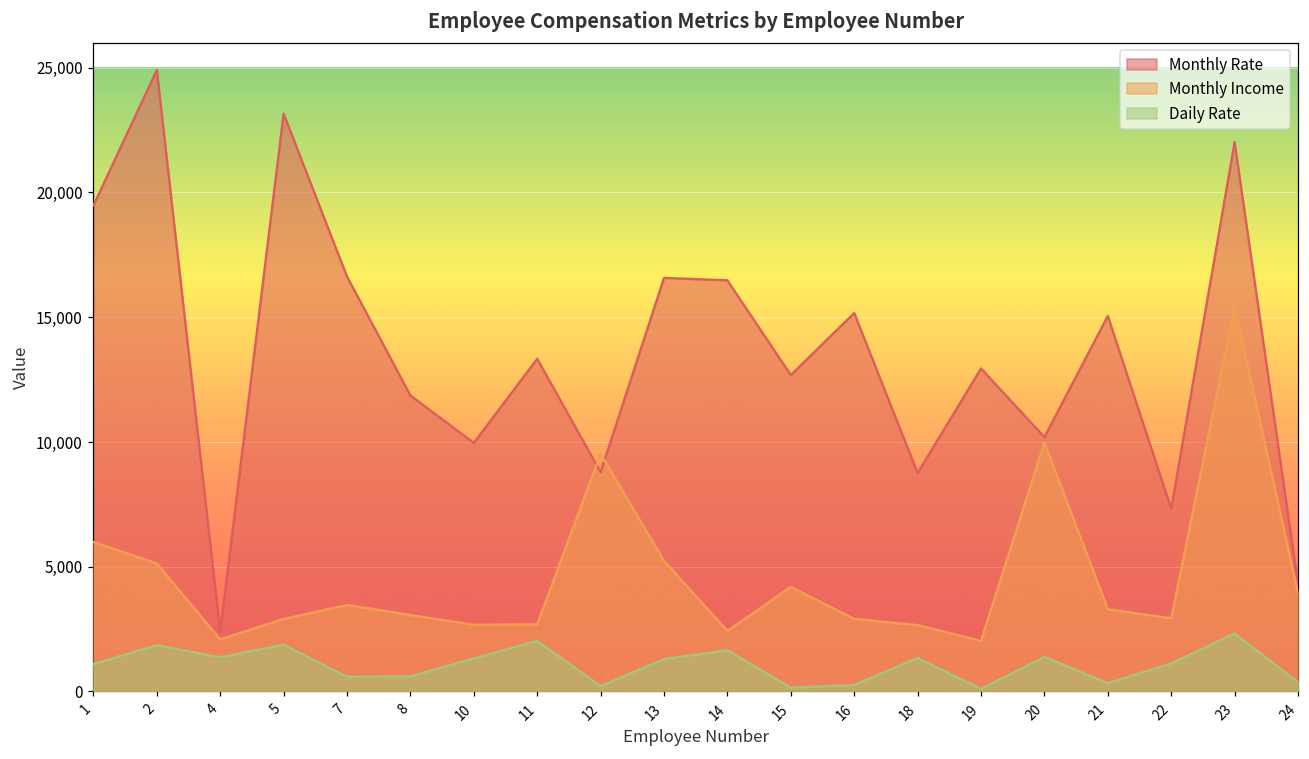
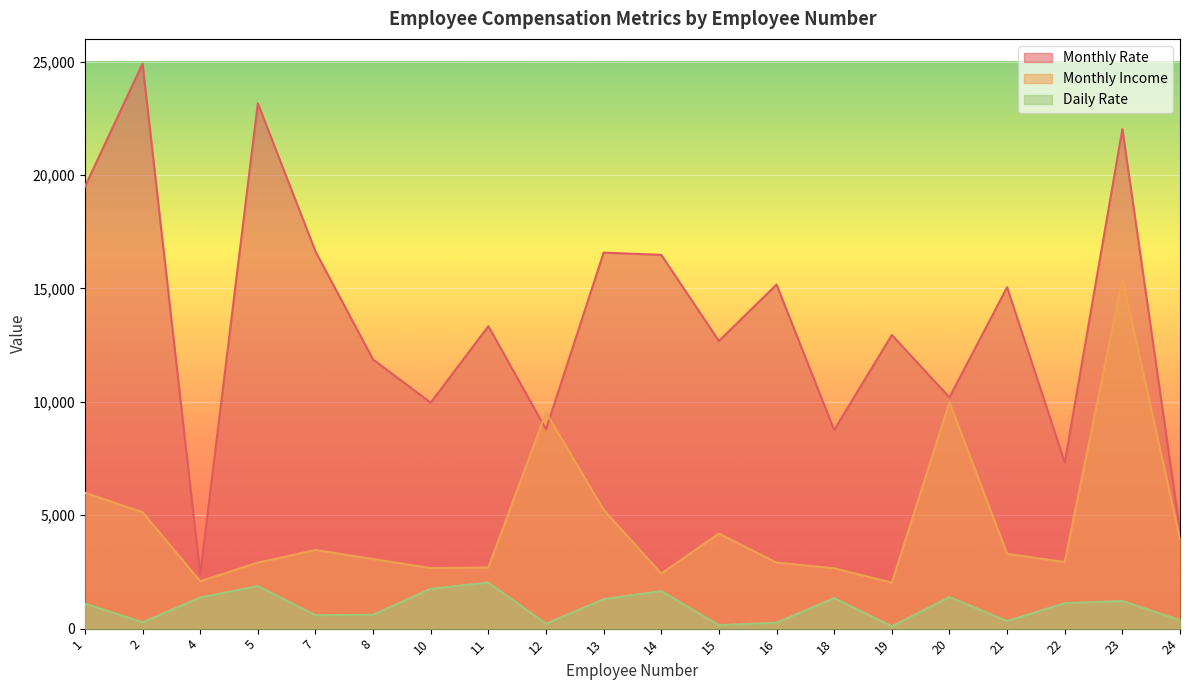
  {
    "Daily Rate": {
      "1": "1,100",
-     "2": "1,900",
+     "2": "300",
      "4": "1,400",
      "5": "1,900",
      "7": "600",
      "8": "600",
-     "10": "1,300",
+     "10": "1,800",
      "11": "2,000",
      "12": "200",
      "13": "1,300",
      "14": "1,700",
      "15": "200",
      "16": "300",
      "18": "1,300",
      "19": "100",
      "20": "1,400",
      "21": "300",
      "22": "1,100",
-     "23": "2,300",
+     "23": "1,200",
      "24": "400"
    }
  }
